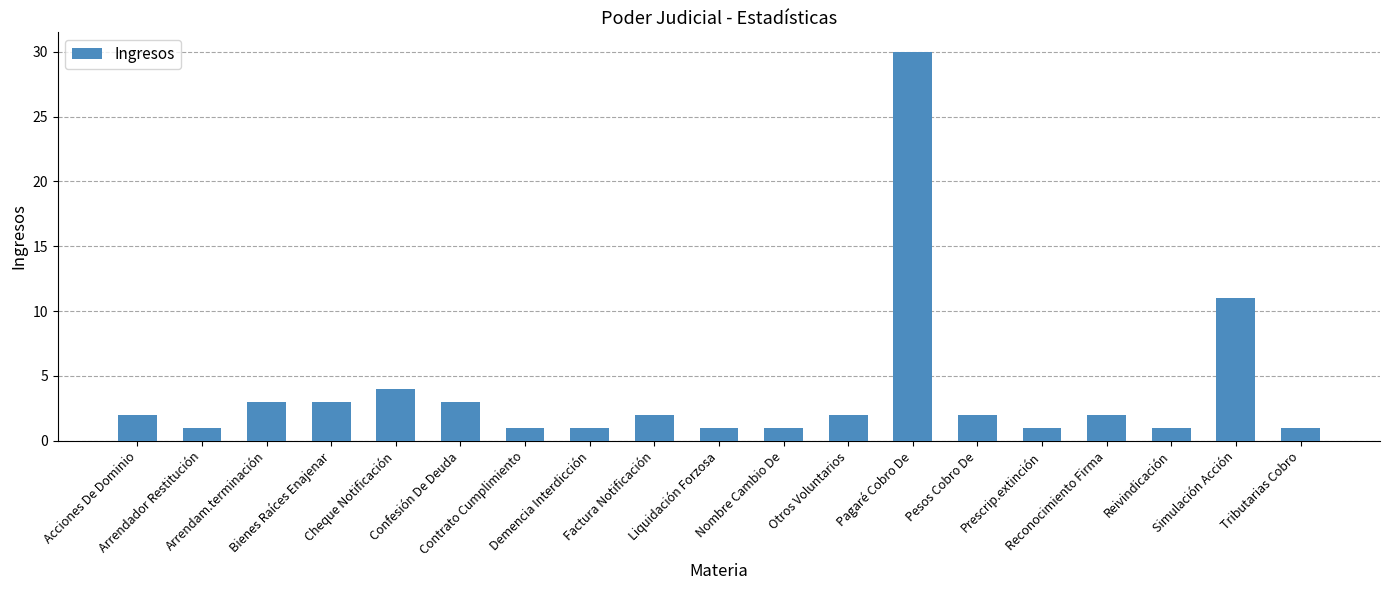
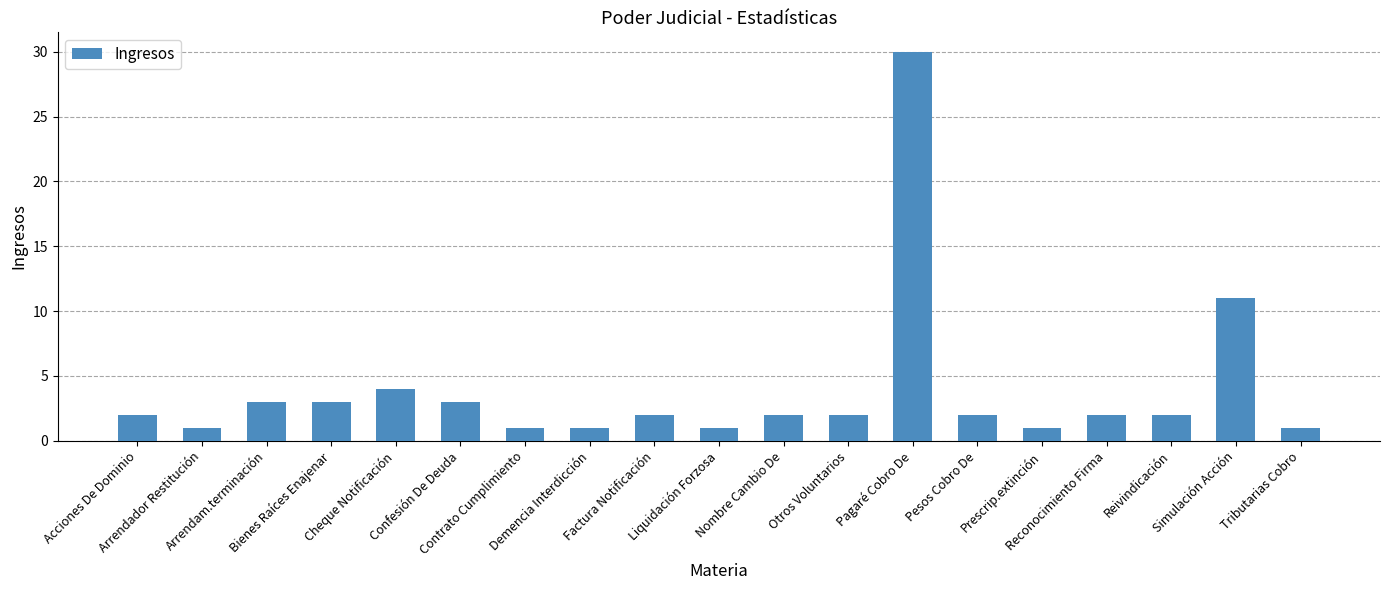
  {
    "Acciones De Dominio": 2,
    "Arrendador Restitución": 1,
    "Arrendam.terminación": 3,
    "Bienes Raíces Enajenar": 3,
    "Cheque Notificación": 4,
    "Confesión De Deuda": 3,
    "Contrato Cumplimiento": 1,
    "Demencia Interdicción": 1,
    "Factura Notificación": 2,
    "Liquidación Forzosa": 1,
-   "Nombre Cambio De": 1,
+   "Nombre Cambio De": 2,
    "Otros Voluntarios": 2,
    "Pagaré Cobro De": 30,
    "Pesos Cobro De": 2,
    "Prescrip.extinción": 1,
    "Reconocimiento Firma": 2,
-   "Reivindicación": 1,
+   "Reivindicación": 2,
    "Simulación Acción": 11,
    "Tributarias Cobro": 1
  }
